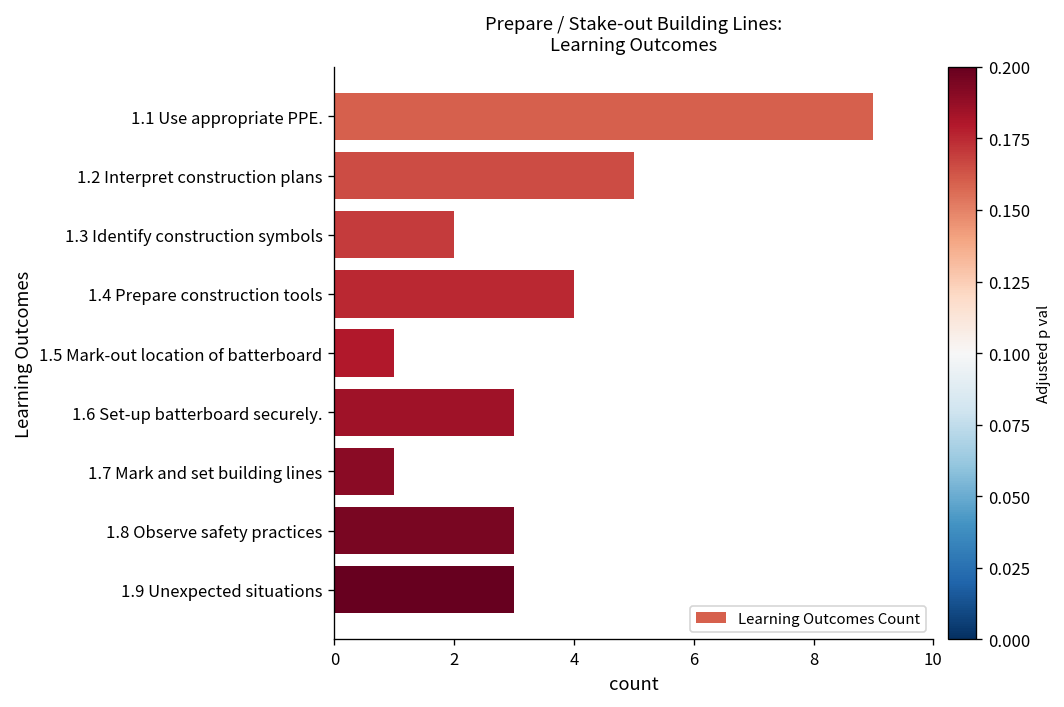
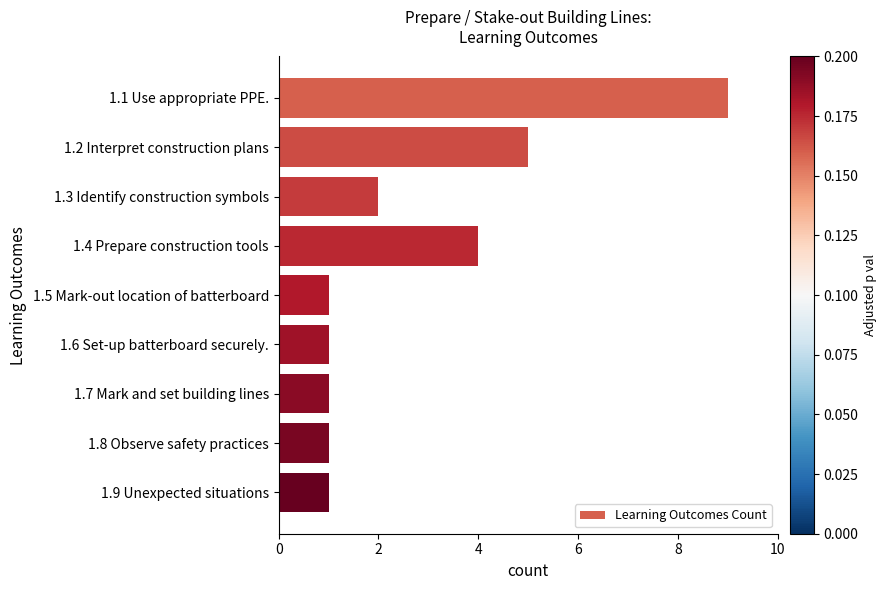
  {
    "1.1 Use appropriate PPE.": 9,
    "1.2 Interpret construction plans": 5,
    "1.3 Identify construction symbols": 2,
    "1.4 Prepare construction tools": 4,
    "1.5 Mark-out location of batterboard": 1,
-   "1.6 Set-up batterboard securely.": 3,
+   "1.6 Set-up batterboard securely.": 1,
    "1.7 Mark and set building lines": 1,
-   "1.8 Observe safety practices": 3,
-   "1.9 Unexpected situations": 3
+   "1.8 Observe safety practices": 1,
+   "1.9 Unexpected situations": 1
  }
